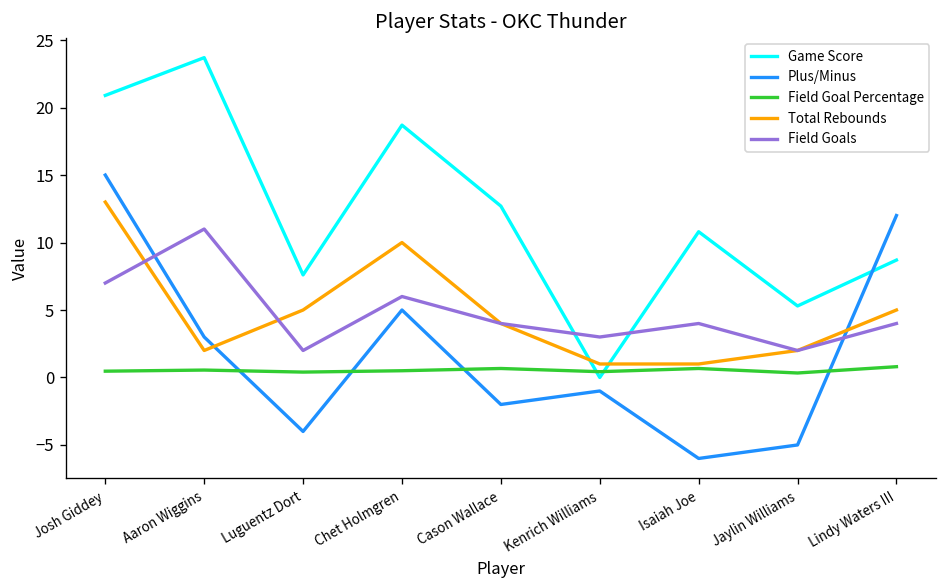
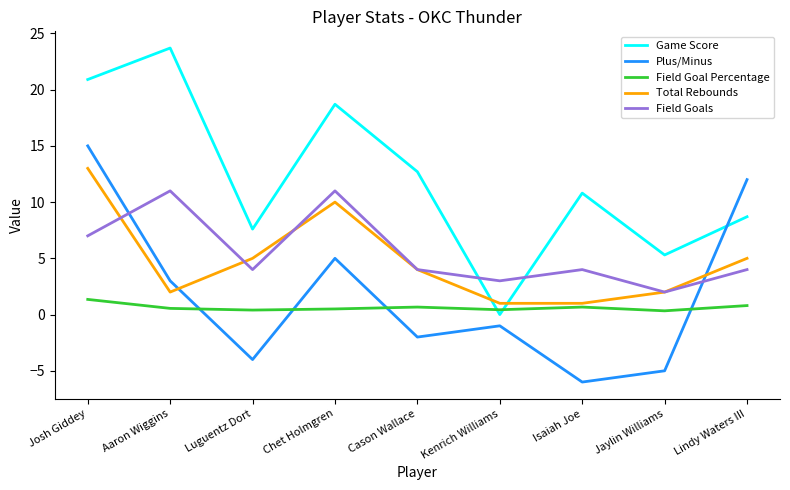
  {
    "Game Score": {
      "Josh Giddey": 20.9,
      "Aaron Wiggins": 23.7,
      "Luguentz Dort": 7.6,
      "Chet Holmgren": 18.7,
      "Cason Wallace": 12.7,
      "Kenrich Williams": 0.0,
      "Isaiah Joe": 10.8,
      "Jaylin Williams": 5.3,
      "Lindy Waters III": 8.7
    },
    "Plus/Minus": {
      "Josh Giddey": 15.0,
      "Aaron Wiggins": 3.0,
      "Luguentz Dort": -4.0,
      "Chet Holmgren": 5.0,
      "Cason Wallace": -2.0,
      "Kenrich Williams": -1.0,
      "Isaiah Joe": -6.0,
      "Jaylin Williams": -5.0,
      "Lindy Waters III": 12.0
    },
    "Field Goal Percentage": {
-     "Josh Giddey": 0.5,
+     "Josh Giddey": 1.3,
      "Aaron Wiggins": 0.6,
      "Luguentz Dort": 0.4,
      "Chet Holmgren": 0.5,
      "Cason Wallace": 0.7,
      "Kenrich Williams": 0.4,
      "Isaiah Joe": 0.7,
      "Jaylin Williams": 0.3,
      "Lindy Waters III": 0.8
    },
    "Total Rebounds": {
      "Josh Giddey": 13.0,
      "Aaron Wiggins": 2.0,
      "Luguentz Dort": 5.0,
      "Chet Holmgren": 10.0,
      "Kenrich Williams": 1.0,
      "Isaiah Joe": 1.0,
      "Lindy Waters III": 5.0
    },
    "Field Goals": {
      "Josh Giddey": 7,
      "Aaron Wiggins": 11,
-     "Luguentz Dort": 2,
-     "Chet Holmgren": 6,
+     "Luguentz Dort": 4,
+     "Chet Holmgren": 11,
      "Kenrich Williams": 3,
      "Isaiah Joe": 4,
      "Lindy Waters III": 4
    }
  }
